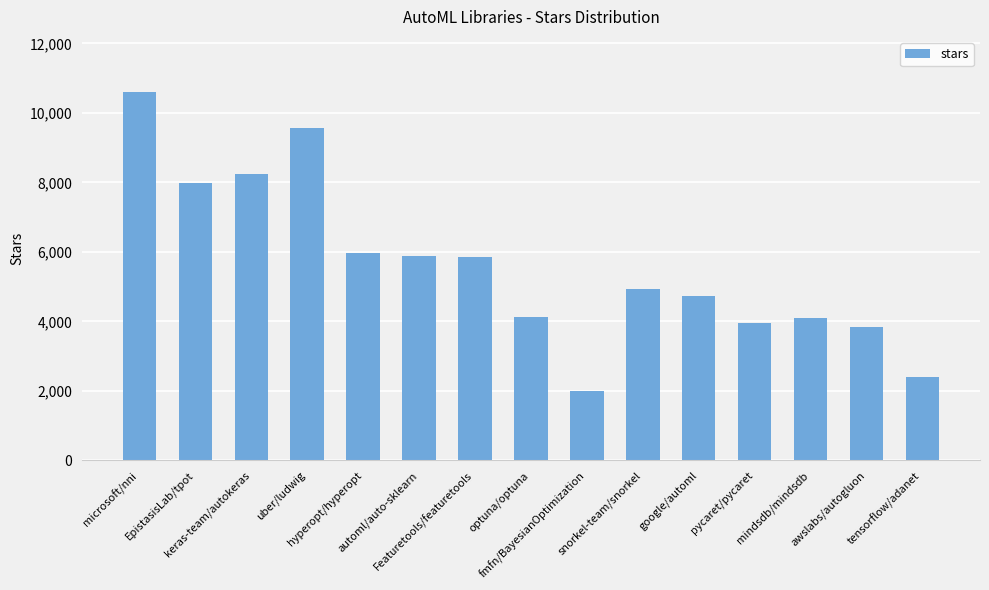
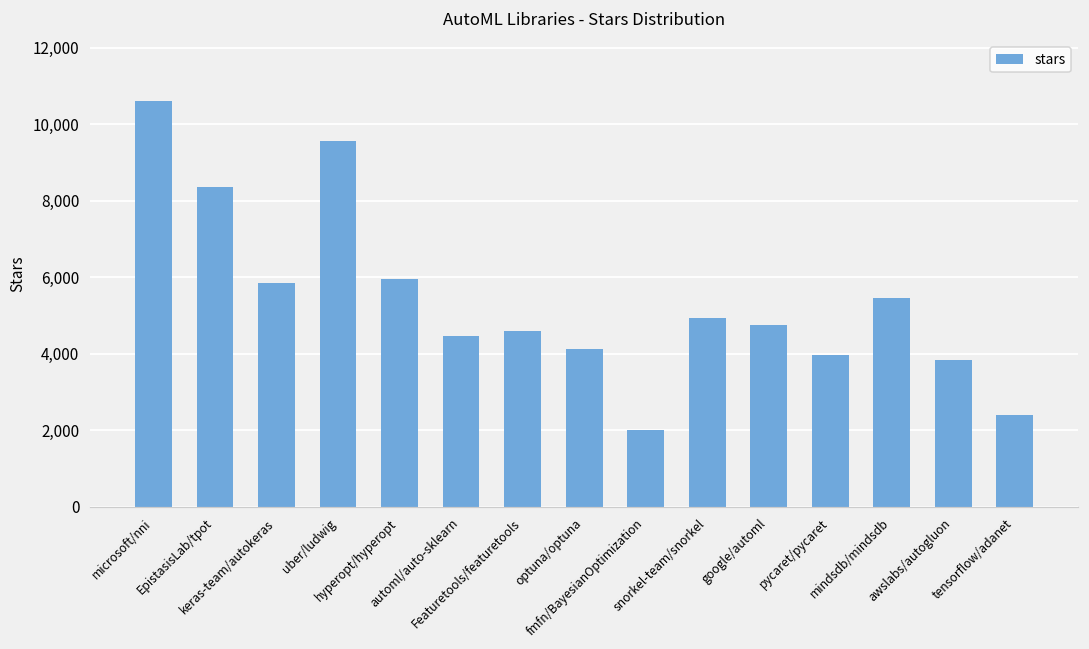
  {
    "microsoft/nni": "10,600",
-   "EpistasisLab/tpot": "8,000",
-   "keras-team/autokeras": "8,200",
+   "EpistasisLab/tpot": "8,300",
+   "keras-team/autokeras": "5,900",
    "uber/ludwig": "9,600",
    "hyperopt/hyperopt": "6,000",
-   "automl/auto-sklearn": "5,900",
-   "Featuretools/featuretools": "5,900",
+   "automl/auto-sklearn": "4,500",
+   "Featuretools/featuretools": "4,600",
    "optuna/optuna": "4,100",
    "fmfn/BayesianOptimization": "2,000",
    "snorkel-team/snorkel": "4,900",
    "google/automl": "4,700",
    "pycaret/pycaret": "4,000",
-   "mindsdb/mindsdb": "4,100",
+   "mindsdb/mindsdb": "5,500",
    "awslabs/autogluon": "3,800",
    "tensorflow/adanet": "2,400"
  }
